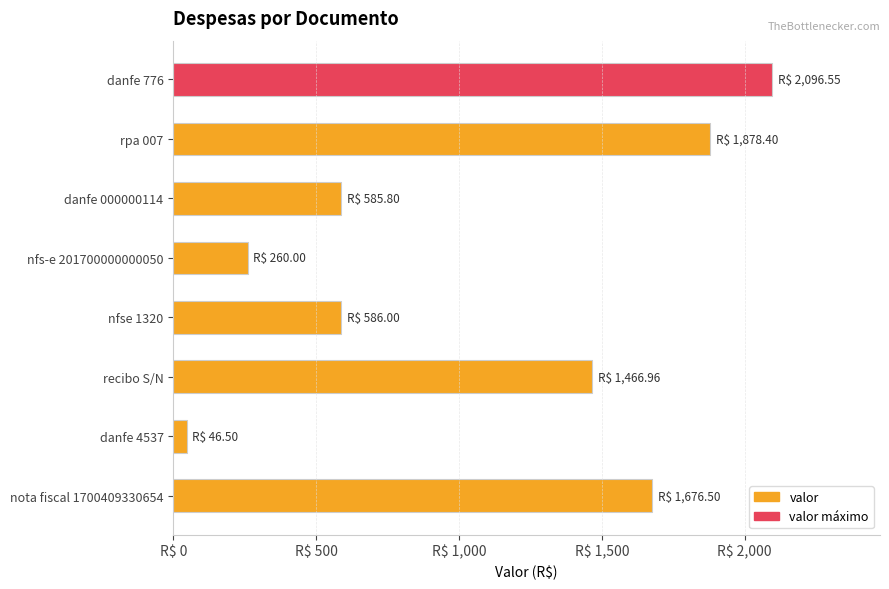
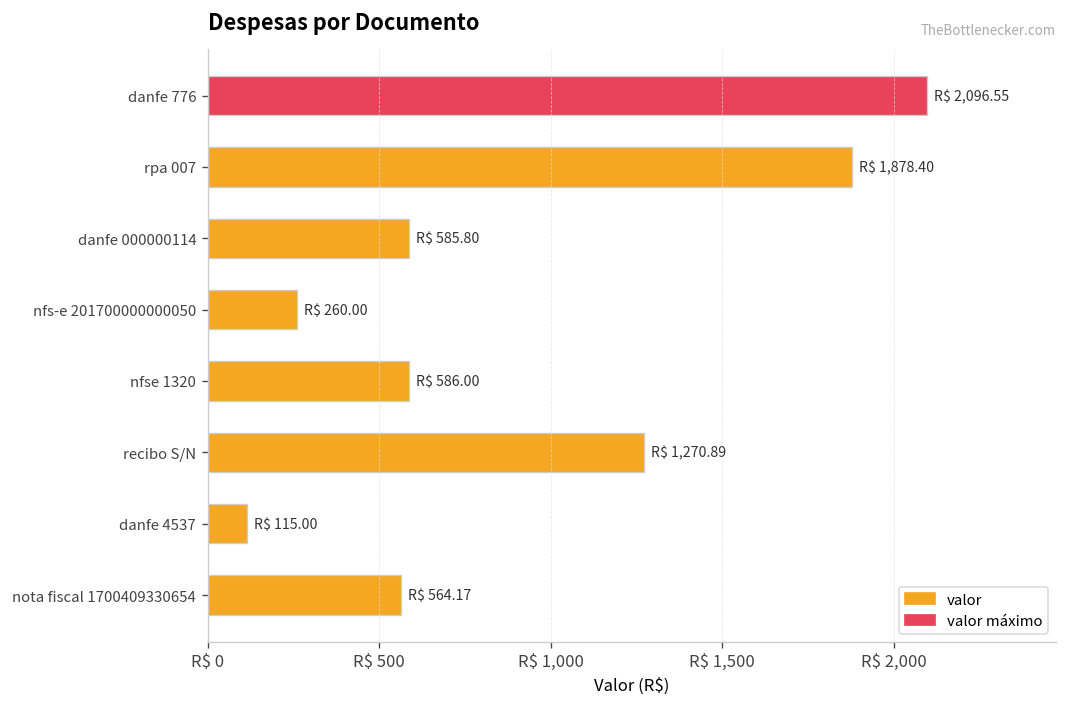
  {
    "danfe 776": "2,096.55",
    "rpa 007": "1,878.40",
    "danfe 000000114": "585.80",
    "nfs-e 201700000000050": "260.00",
    "nfse 1320": "586.00",
-   "recibo S/N": "1,466.96",
-   "danfe 4537": "46.50",
-   "nota fiscal 1700409330654": "1,676.50"
+   "recibo S/N": "1,270.89",
+   "danfe 4537": "115.00",
+   "nota fiscal 1700409330654": "564.17"
  }
